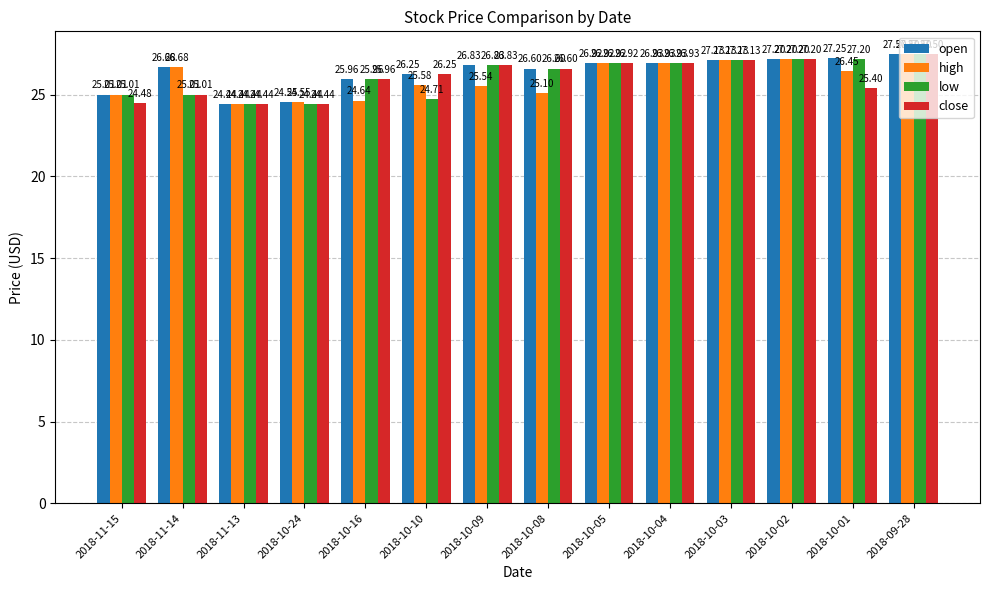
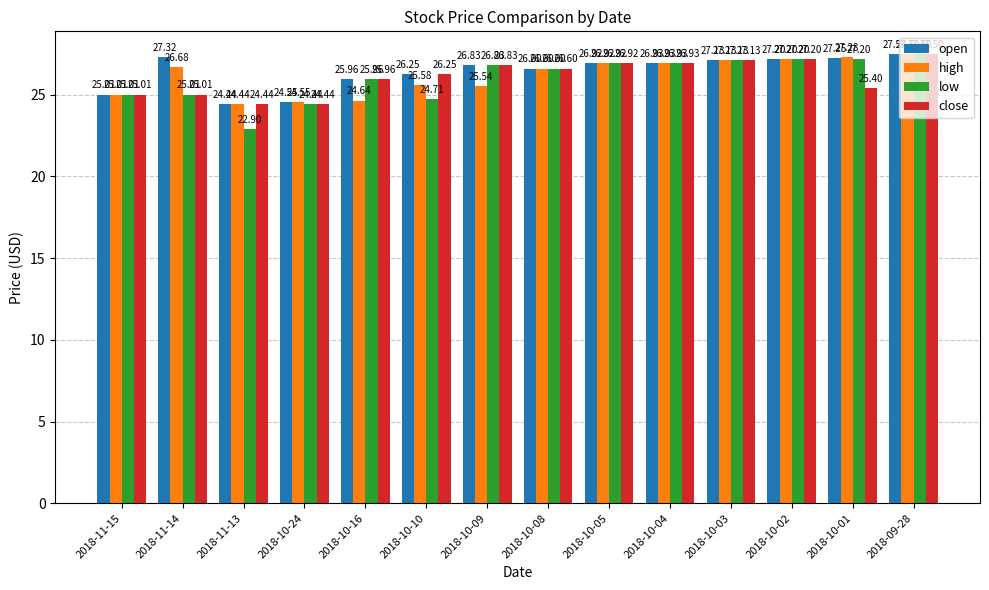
  {
    "open": {
-     "2018-11-14": 26.68,
+     "2018-11-14": 27.32,
      "2018-10-16": 25.96,
      "2018-10-10": 26.25,
      "2018-10-09": 26.83,
      "2018-10-08": 26.60,
      "2018-10-01": 27.25
    },
    "high": {
      "2018-10-16": 24.64,
      "2018-10-10": 25.58,
      "2018-10-09": 25.54,
-     "2018-10-08": 25.10,
-     "2018-10-01": 26.45
+     "2018-10-08": 26.60,
+     "2018-10-01": 27.28
    },
    "low": {
-     "2018-11-13": 24.44,
+     "2018-11-13": 22.90,
      "2018-10-10": 24.71,
      "2018-10-01": 27.20
    },
    "close": {
-     "2018-11-15": 24.48,
+     "2018-11-15": 25.01,
      "2018-10-10": 26.25,
      "2018-10-01": 25.40
    }
  }
